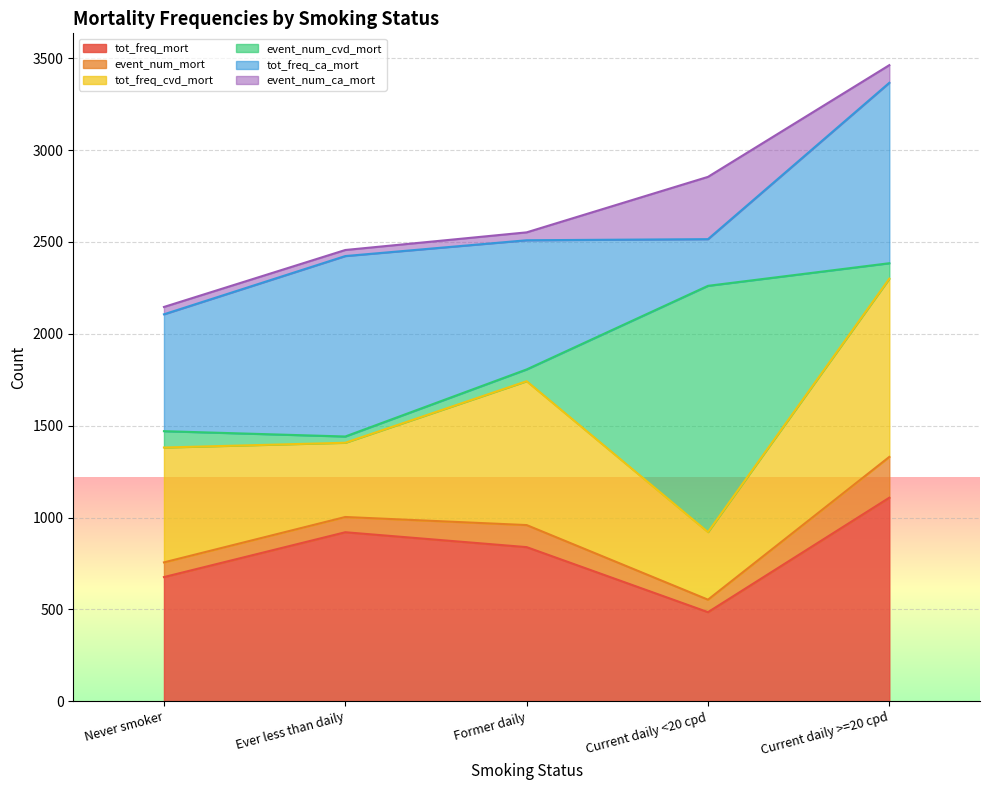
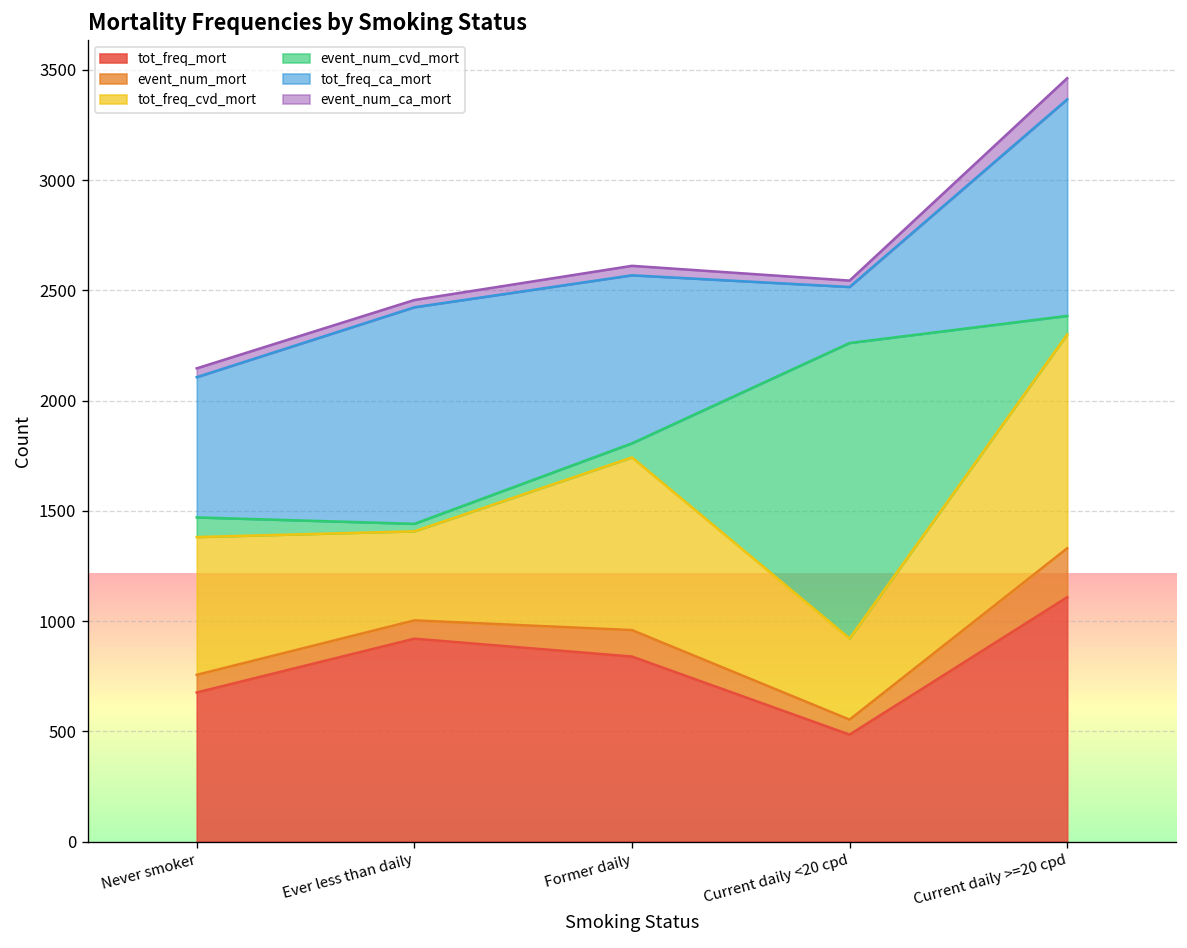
  {
    "tot_freq_cvd_mort": {
      "Never smoker": 630,
      "Ever less than daily": 400,
      "Former daily": 780,
      "Current daily <20 cpd": 370,
      "Current daily >=20 cpd": 970
    },
    "event_num_cvd_mort": {
      "Never smoker": 90,
      "Ever less than daily": 30,
      "Former daily": 60,
      "Current daily <20 cpd": 1340,
      "Current daily >=20 cpd": 80
    },
    "tot_freq_ca_mort": {
      "Never smoker": 640,
      "Ever less than daily": 980,
-     "Former daily": 700,
+     "Former daily": 760,
      "Current daily <20 cpd": 250,
      "Current daily >=20 cpd": 980
    },
    "event_num_ca_mort": {
      "Never smoker": 40,
      "Ever less than daily": 30,
      "Former daily": 40,
-     "Current daily <20 cpd": 340,
+     "Current daily <20 cpd": 30,
      "Current daily >=20 cpd": 100
    }
  }
